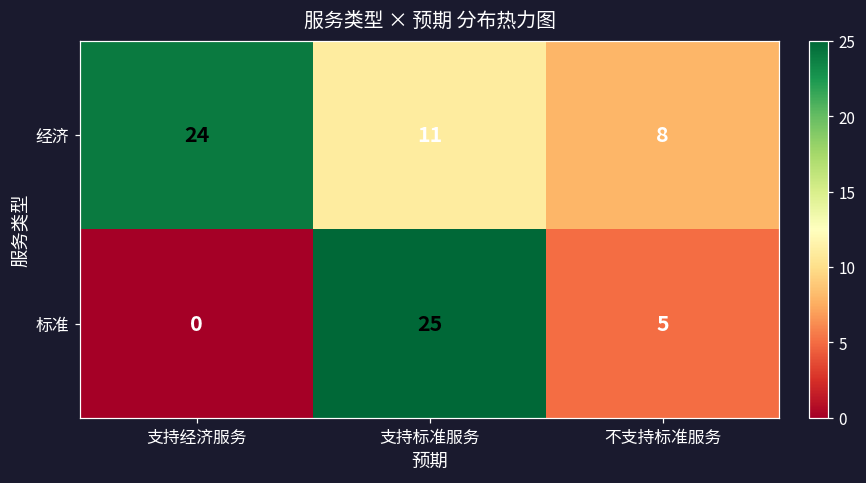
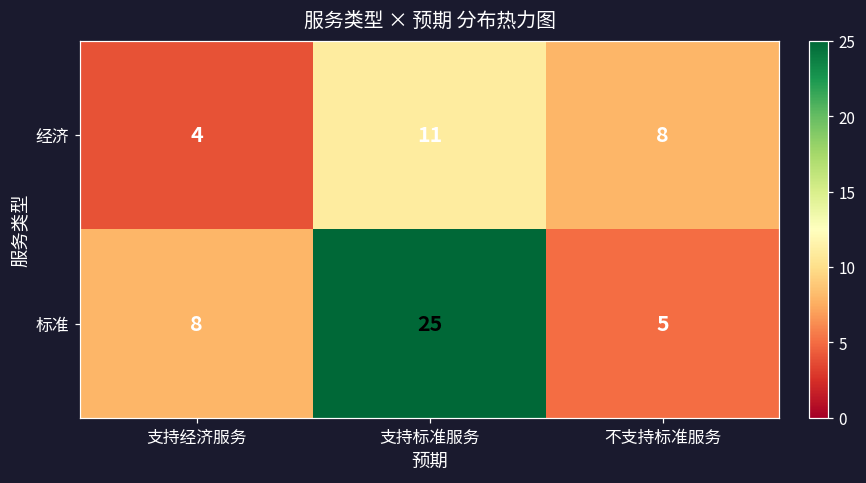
  {
    "经济": {
-     "支持经济服务": 24,
+     "支持经济服务": 4,
      "支持标准服务": 11,
      "不支持标准服务": 8
    },
    "标准": {
-     "支持经济服务": 0,
+     "支持经济服务": 8,
      "支持标准服务": 25,
      "不支持标准服务": 5
    }
  }
